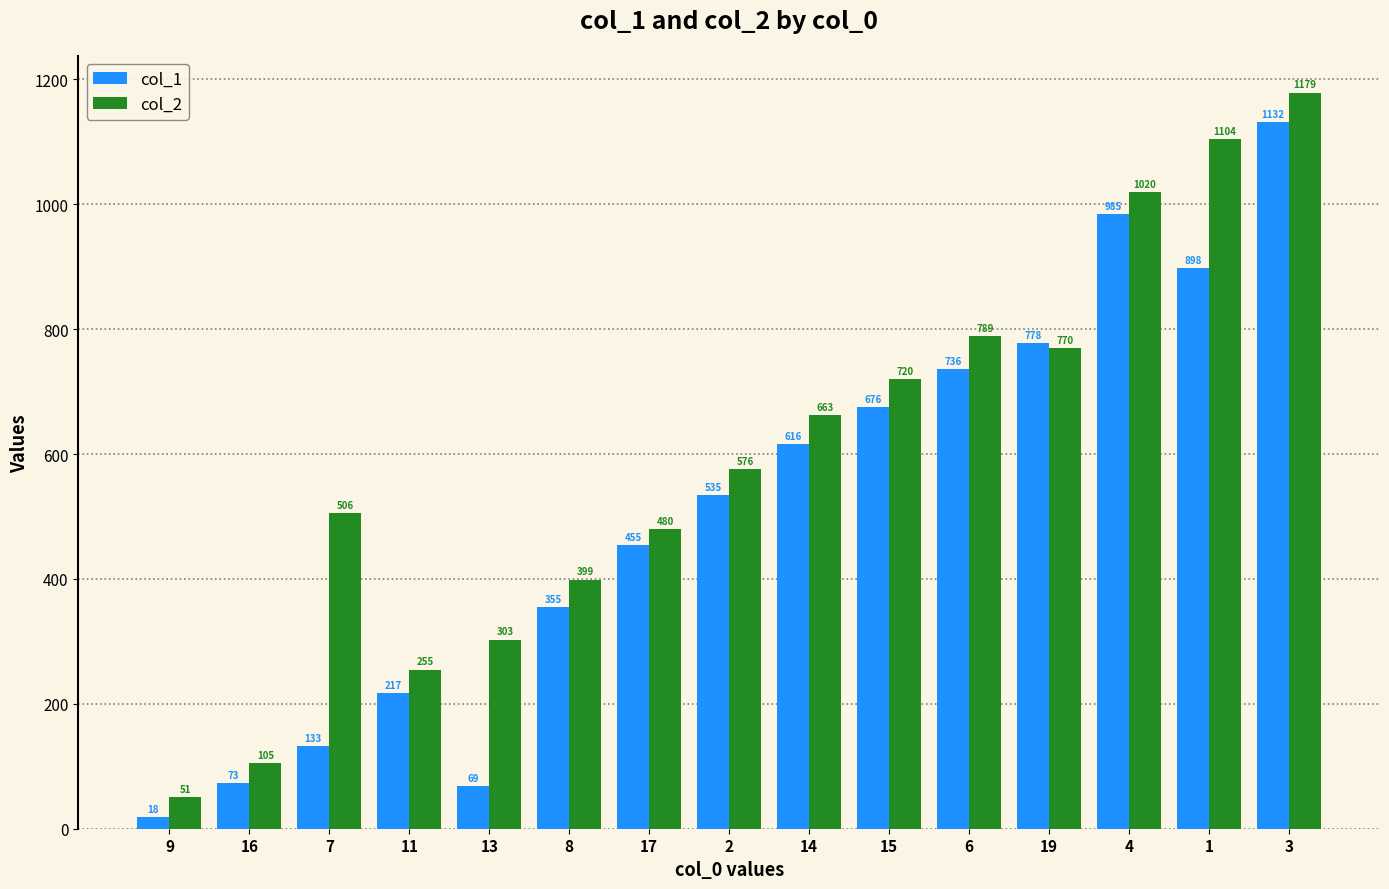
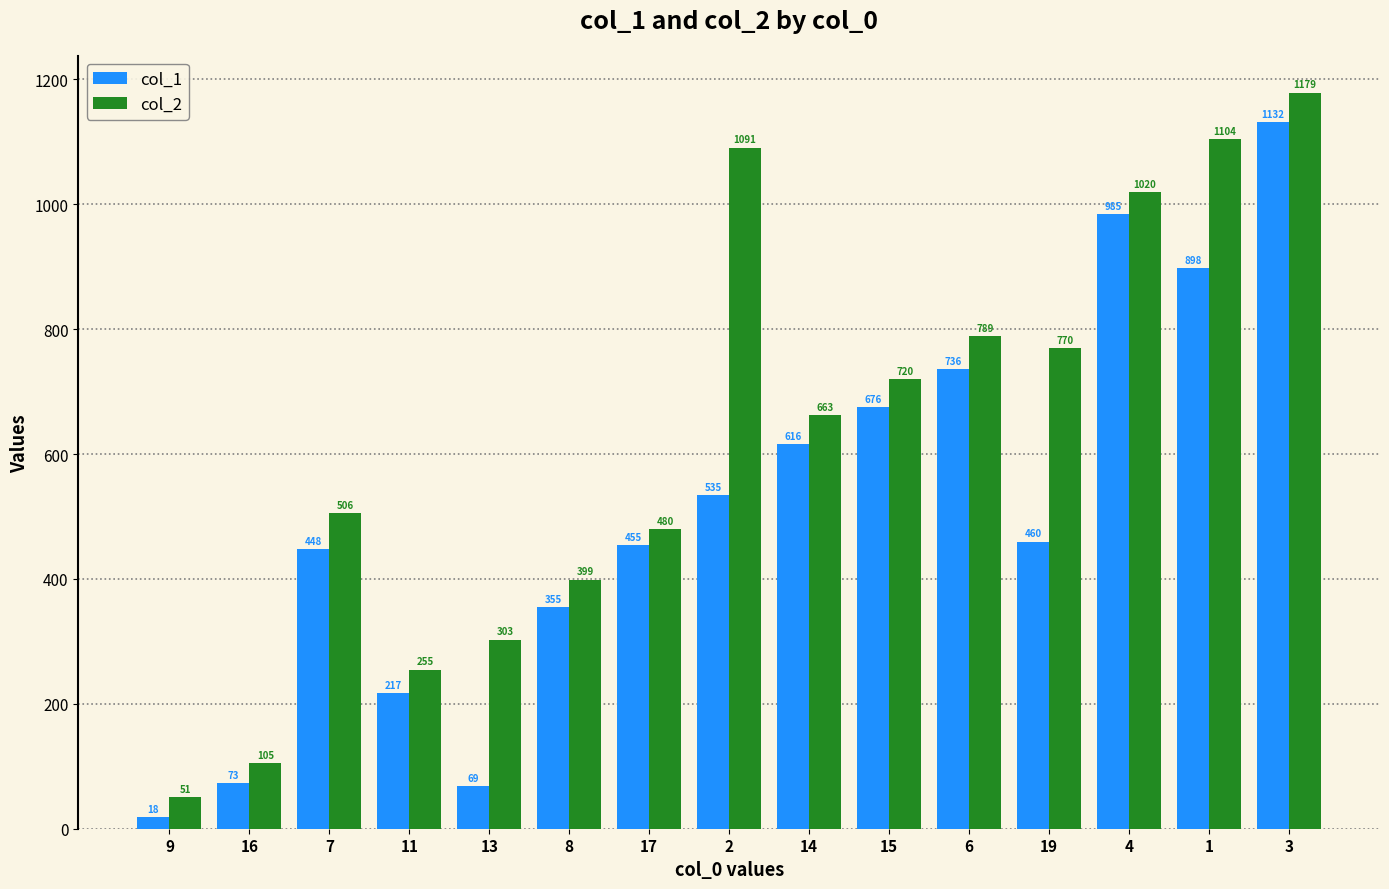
  {
    "col_1": {
      "9": 18,
      "16": 73,
-     "7": 133,
+     "7": 448,
      "11": 217,
      "13": 69,
      "8": 355,
      "17": 455,
      "2": 535,
      "14": 616,
      "15": 676,
      "6": 736,
-     "19": 778,
+     "19": 460,
      "4": 985,
      "1": 898,
      "3": 1132
    },
    "col_2": {
      "9": 51,
      "16": 105,
      "7": 506,
      "11": 255,
      "13": 303,
      "8": 399,
      "17": 480,
-     "2": 576,
+     "2": 1091,
      "14": 663,
      "15": 720,
      "6": 789,
      "19": 770,
      "4": 1020,
      "1": 1104,
      "3": 1179
    }
  }
